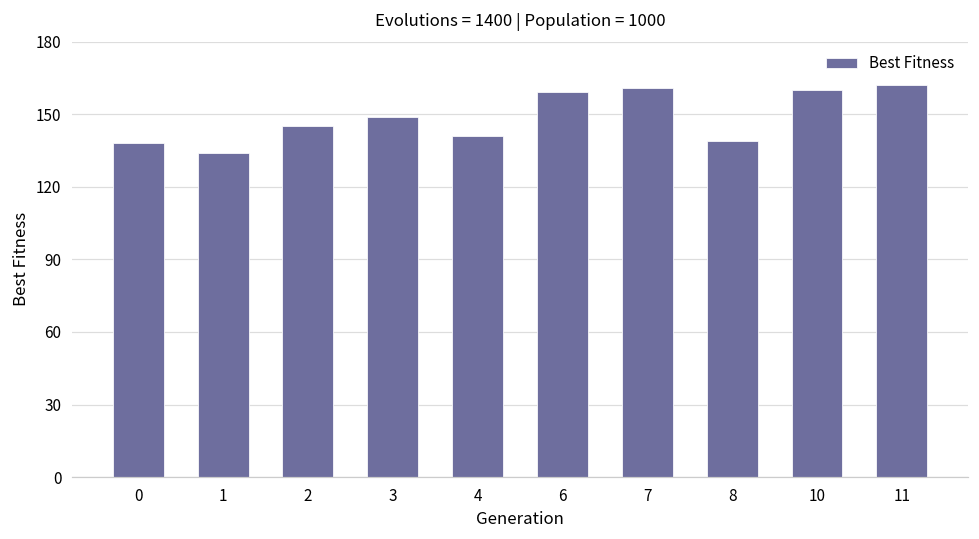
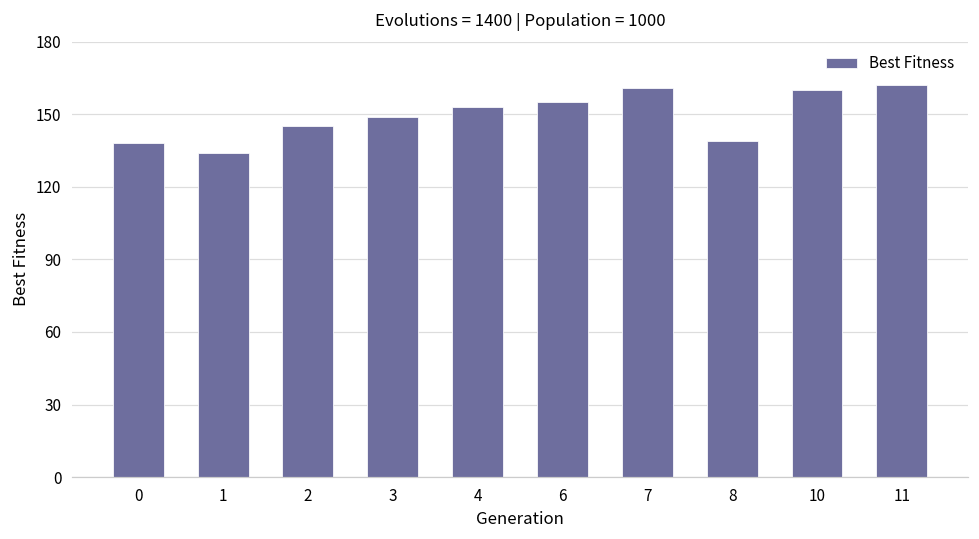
  {
    "0": 138,
    "1": 134,
    "2": 145,
    "3": 149,
-   "4": 141,
-   "6": 159,
+   "4": 153,
+   "6": 155,
    "7": 161,
    "8": 139,
    "10": 160,
    "11": 162
  }
